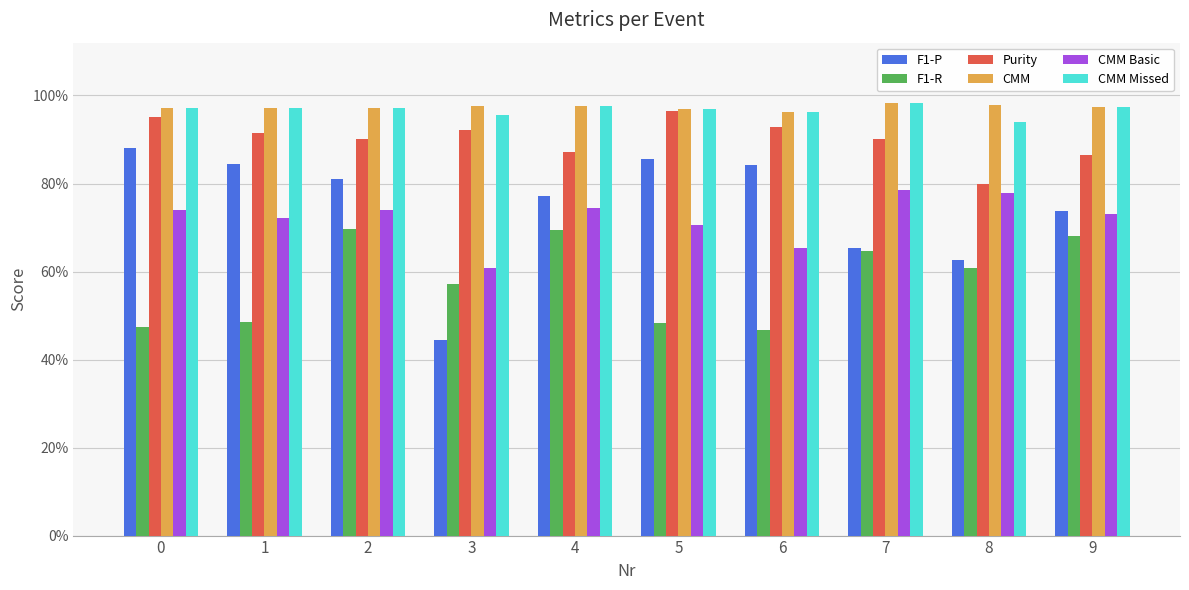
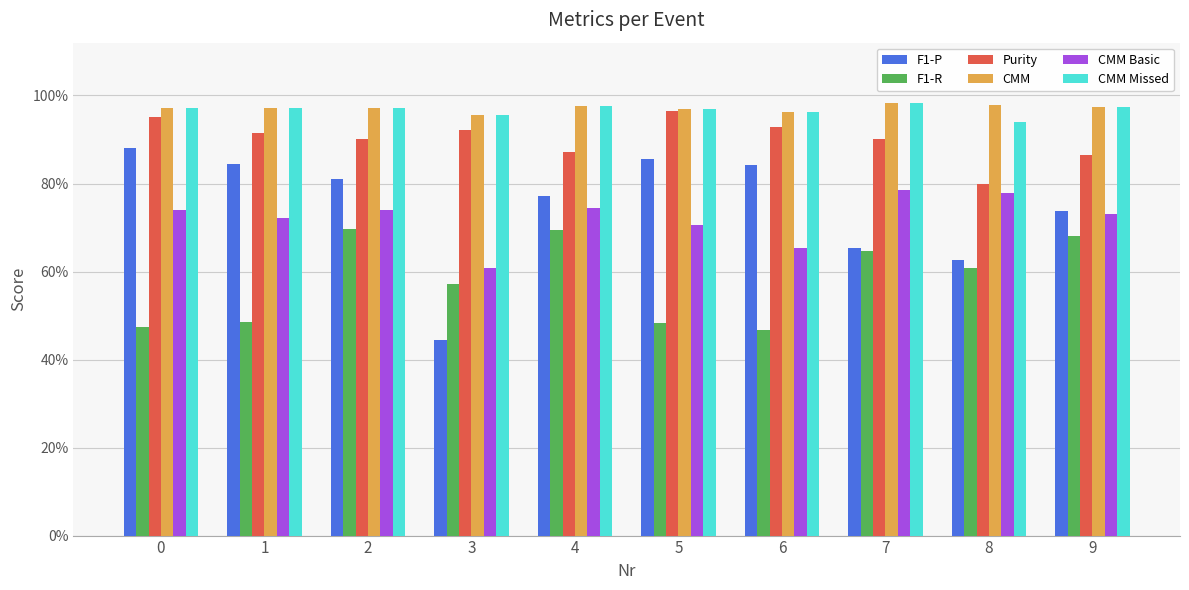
  {
    "F1-P": {
      "0": "88%",
      "1": "85%",
      "2": "81%",
      "3": "44%",
      "4": "77%",
      "5": "85%",
      "6": "84%",
      "7": "65%",
      "8": "63%",
      "9": "74%"
    },
    "F1-R": {
      "0": "47%",
      "1": "49%",
      "2": "70%",
      "3": "57%",
      "4": "69%",
      "5": "48%",
      "6": "47%",
      "7": "65%",
      "8": "61%",
      "9": "68%"
    },
    "Purity": {
      "0": "95%",
      "1": "92%",
      "2": "90%",
      "3": "92%",
      "4": "87%",
      "5": "97%",
      "6": "93%",
      "7": "90%",
      "8": "80%",
      "9": "86%"
    },
    "CMM": {
      "0": "97%",
      "1": "97%",
      "2": "97%",
-     "3": "98%",
+     "3": "96%",
      "4": "98%",
      "5": "97%",
      "6": "96%",
      "7": "98%",
      "8": "98%",
      "9": "97%"
    },
    "CMM Basic": {
      "0": "74%",
      "1": "72%",
      "2": "74%",
      "3": "61%",
      "4": "74%",
      "5": "71%",
      "6": "65%",
      "7": "79%",
      "8": "78%",
      "9": "73%"
    },
    "CMM Missed": {
      "0": "97%",
      "1": "97%",
      "2": "97%",
      "3": "96%",
      "4": "98%",
      "5": "97%",
      "6": "96%",
      "7": "98%",
      "8": "94%",
      "9": "97%"
    }
  }
